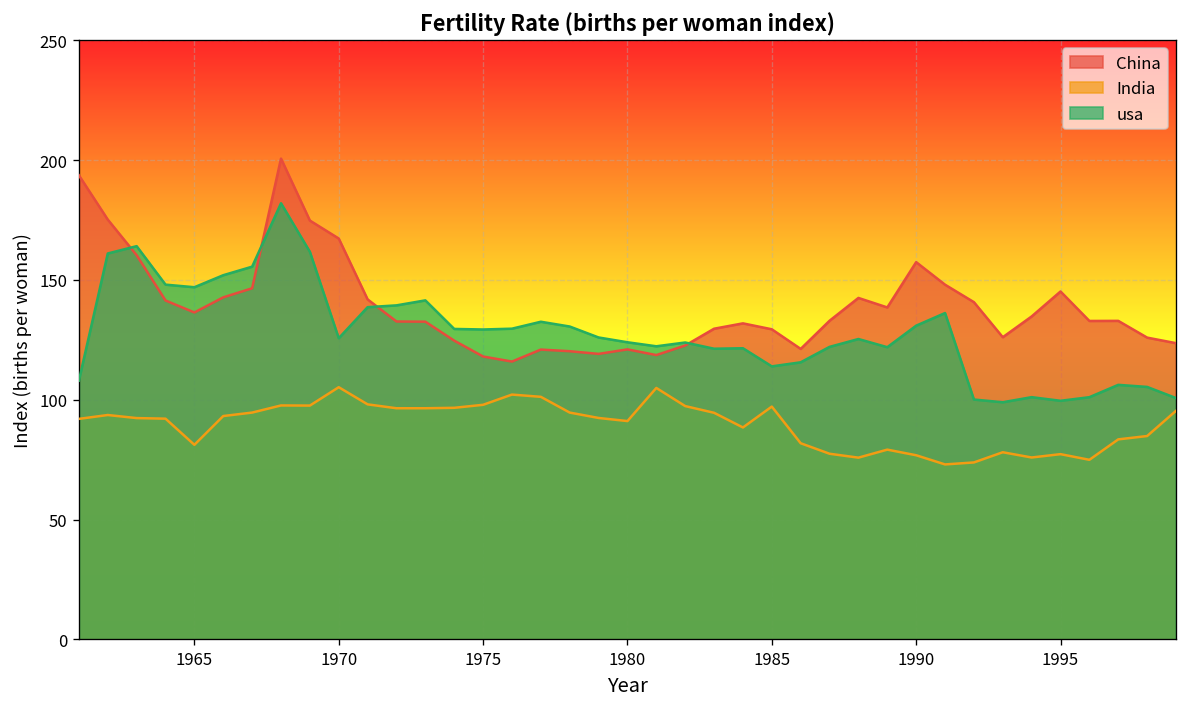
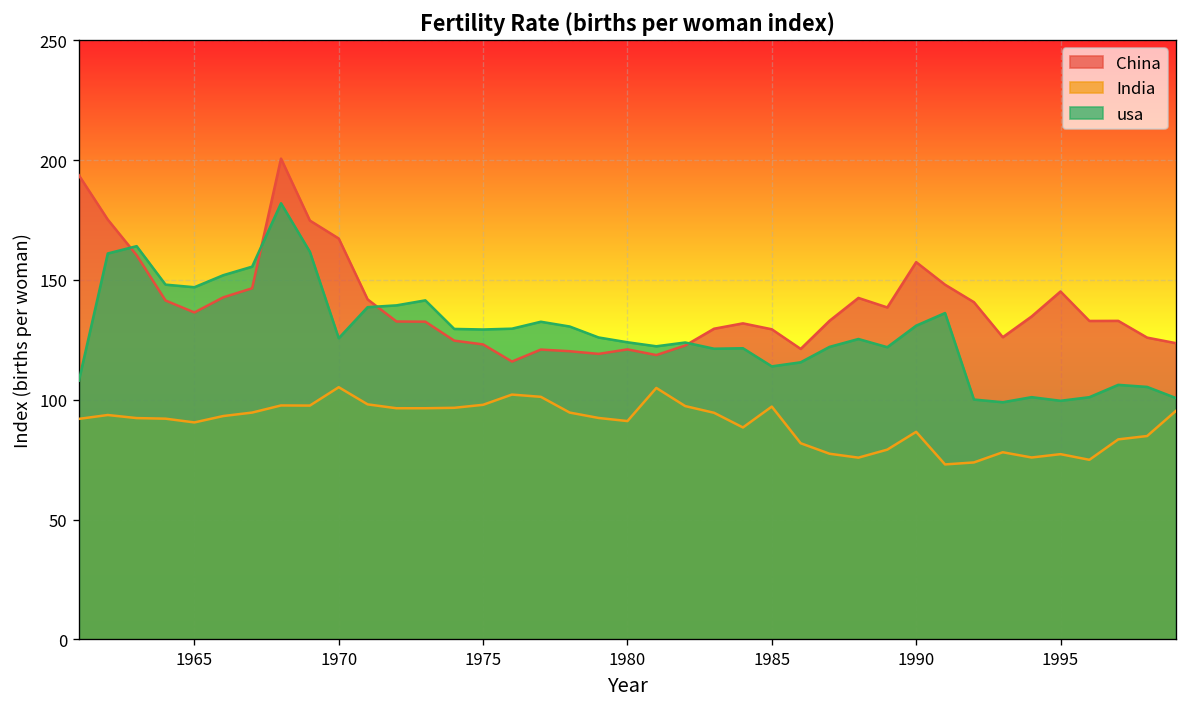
  {
    "China": {
      "1965": 136,
      "1970": 167,
-     "1975": 118,
+     "1975": 123,
      "1980": 121,
      "1985": 129,
      "1990": 157,
      "1995": 145
    },
    "India": {
-     "1965": 81,
+     "1965": 91,
      "1970": 105,
      "1975": 98,
      "1980": 91,
      "1985": 97,
-     "1990": 77,
+     "1990": 87,
      "1995": 77
    },
    "usa": {
      "1965": 147,
      "1970": 126,
      "1975": 129,
      "1980": 124,
      "1985": 114,
      "1990": 131,
      "1995": 100
    }
  }
